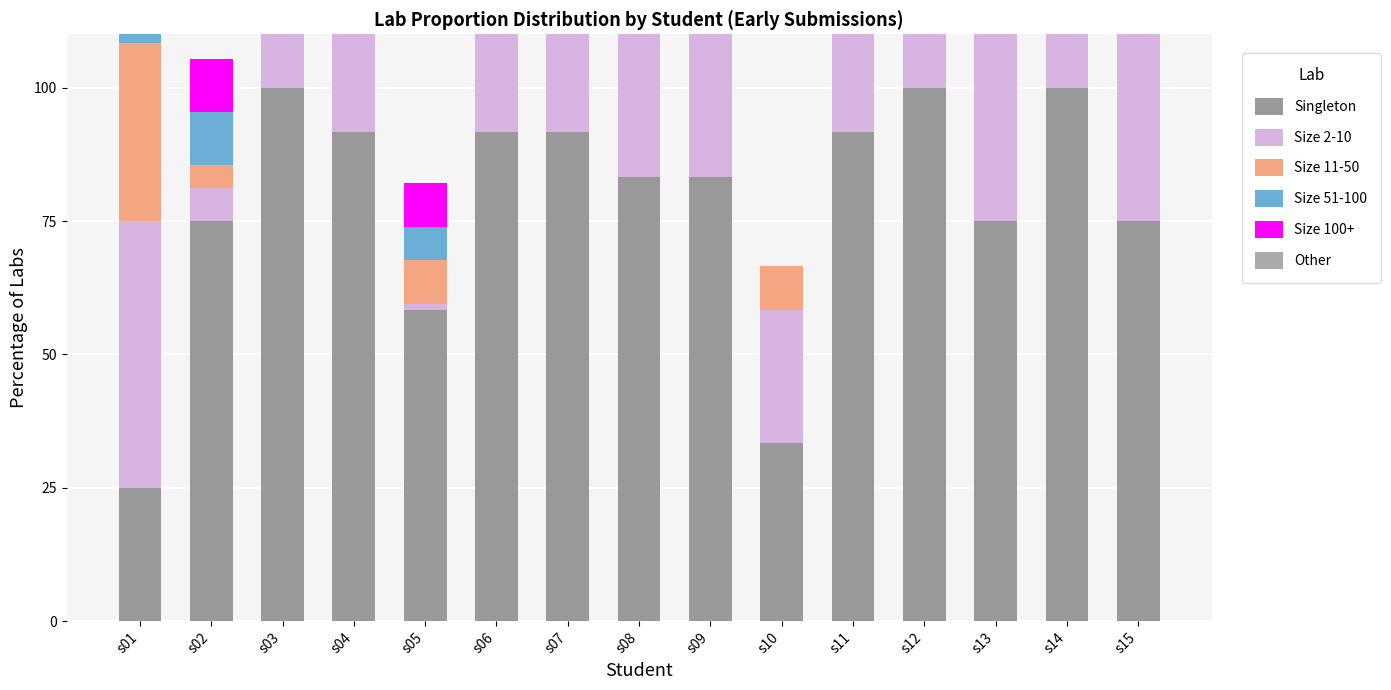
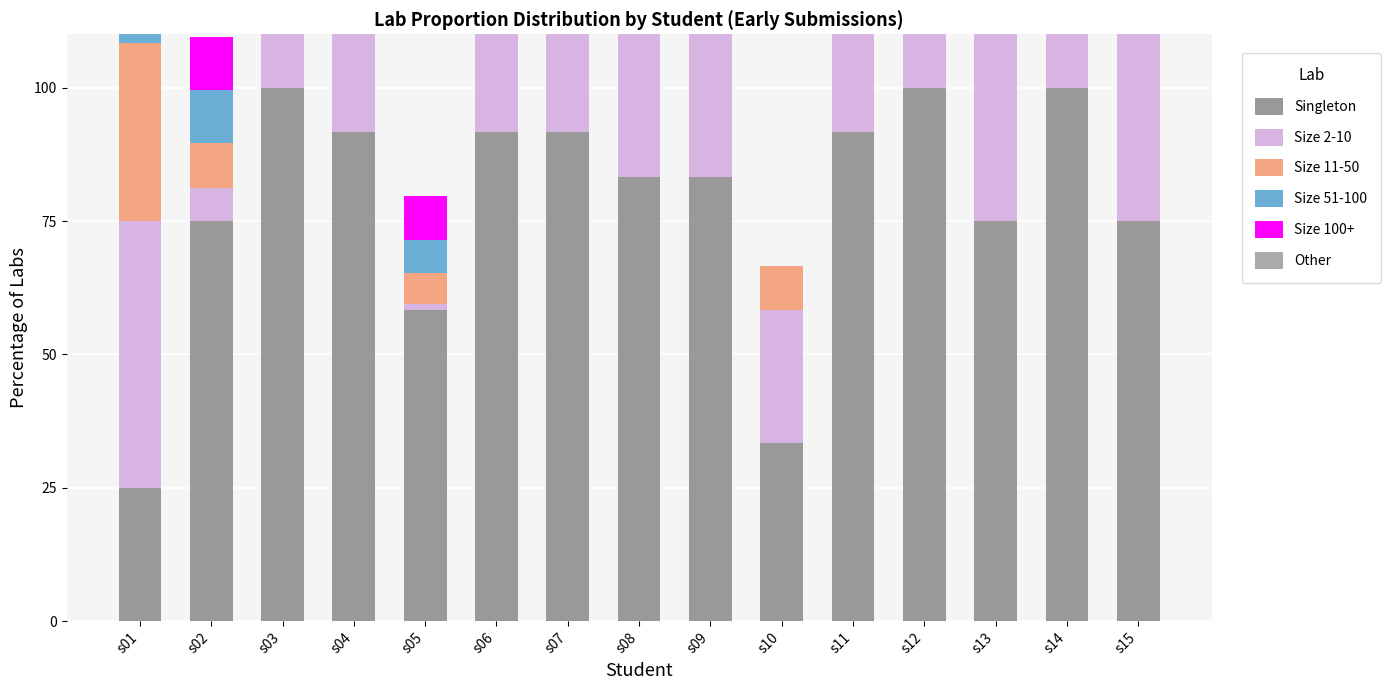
  {
    "Size 2-10": {
      "s01": 50,
      "s02": 6,
      "s05": 1,
      "s10": 25
    },
    "Size 11-50": {
      "s01": 33,
-     "s02": 4,
-     "s05": 8,
+     "s02": 8,
+     "s05": 6,
      "s10": 8
    },
    "Size 51-100": {
      "s02": 10,
      "s05": 6,
      "s10": 0
    },
    "Size 100+": {
      "s02": 10,
      "s05": 8,
      "s10": 0
    }
  }
